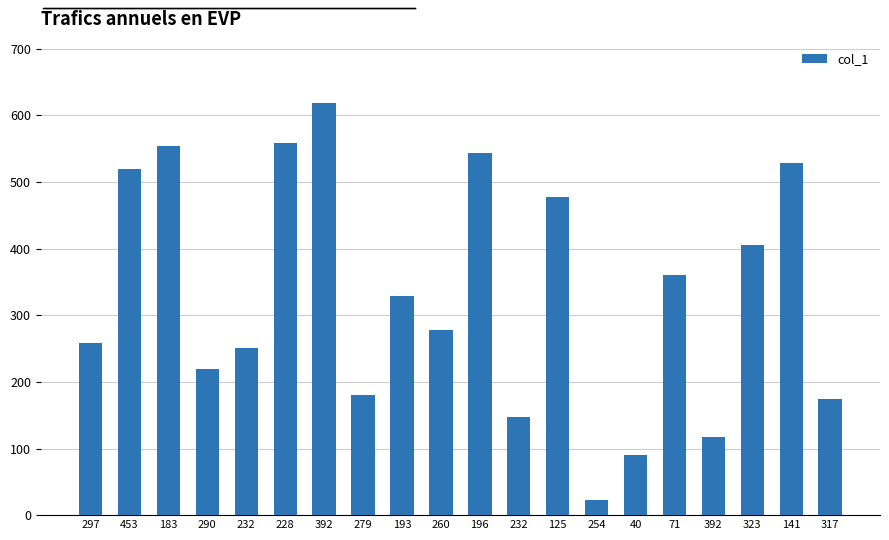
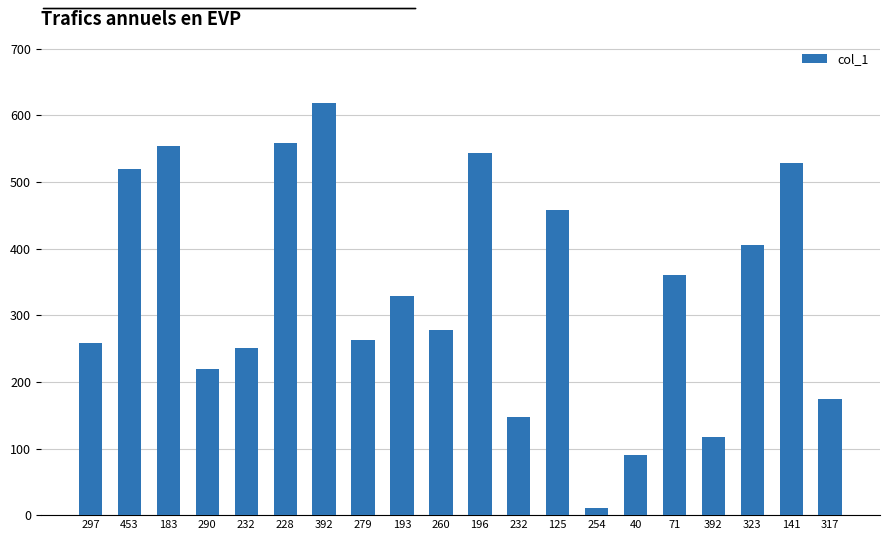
  {
    "297": 260,
    "453": 520,
    "183": 550,
    "290": 220,
    "228": 560,
-   "279": 180,
+   "279": 260,
    "193": 330,
    "260": 280,
    "196": 540,
-   "125": 480,
-   "254": 20,
+   "125": 460,
+   "254": 10,
    "40": 90,
    "71": 360,
    "323": 410,
    "141": 530,
    "317": 170
  }
